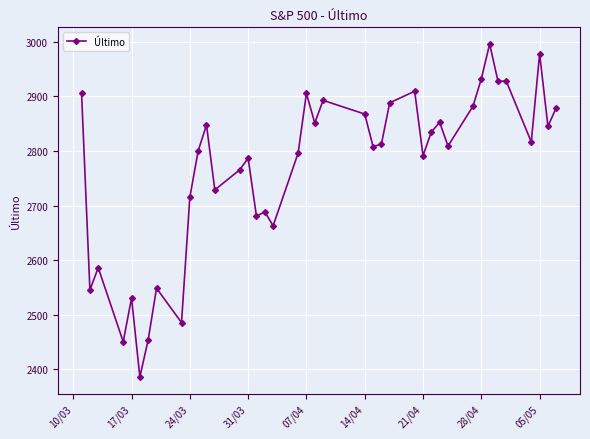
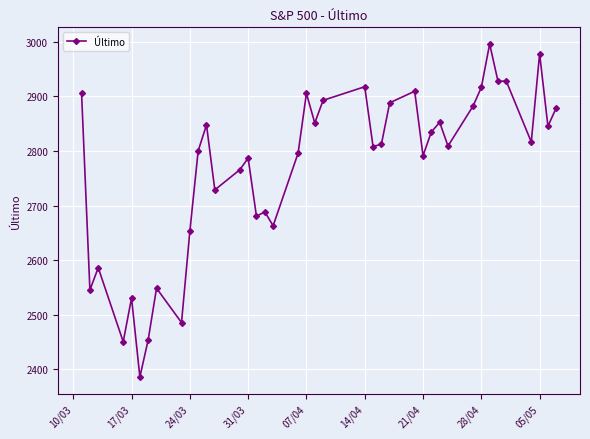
  {
    "17/03": 2530,
-   "24/03": 2720,
+   "24/03": 2650,
    "31/03": 2790,
    "07/04": 2910,
-   "14/04": 2870,
+   "14/04": 2920,
    "21/04": 2790,
-   "28/04": 2930,
+   "28/04": 2920,
    "05/05": 2980
  }
